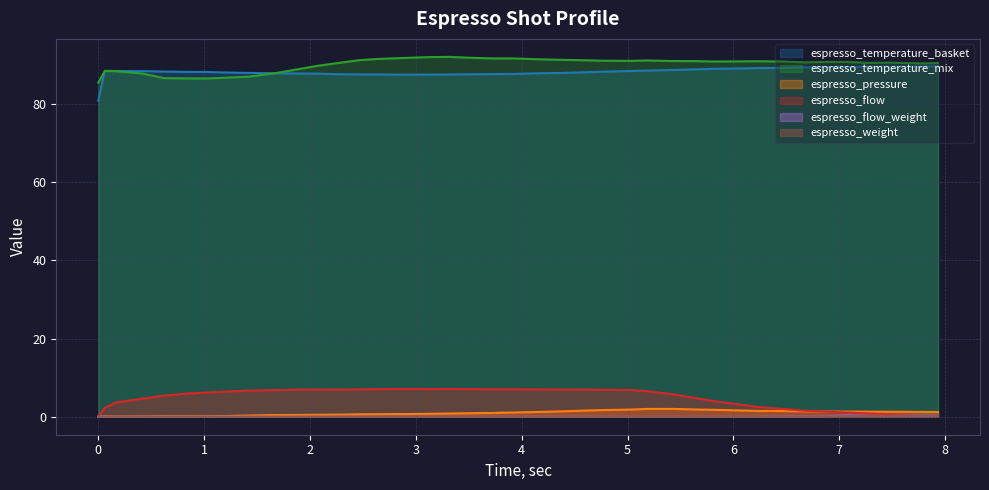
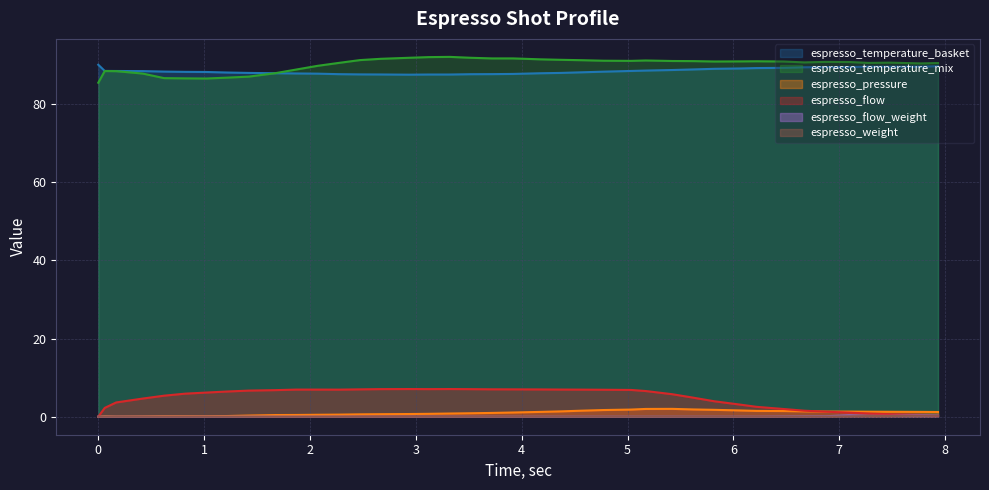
  {
    "espresso_temperature_basket": {
-     "0": 81
+     "0": 90
    },
    "espresso_temperature_mix": {
      "0": 85
    }
  }
